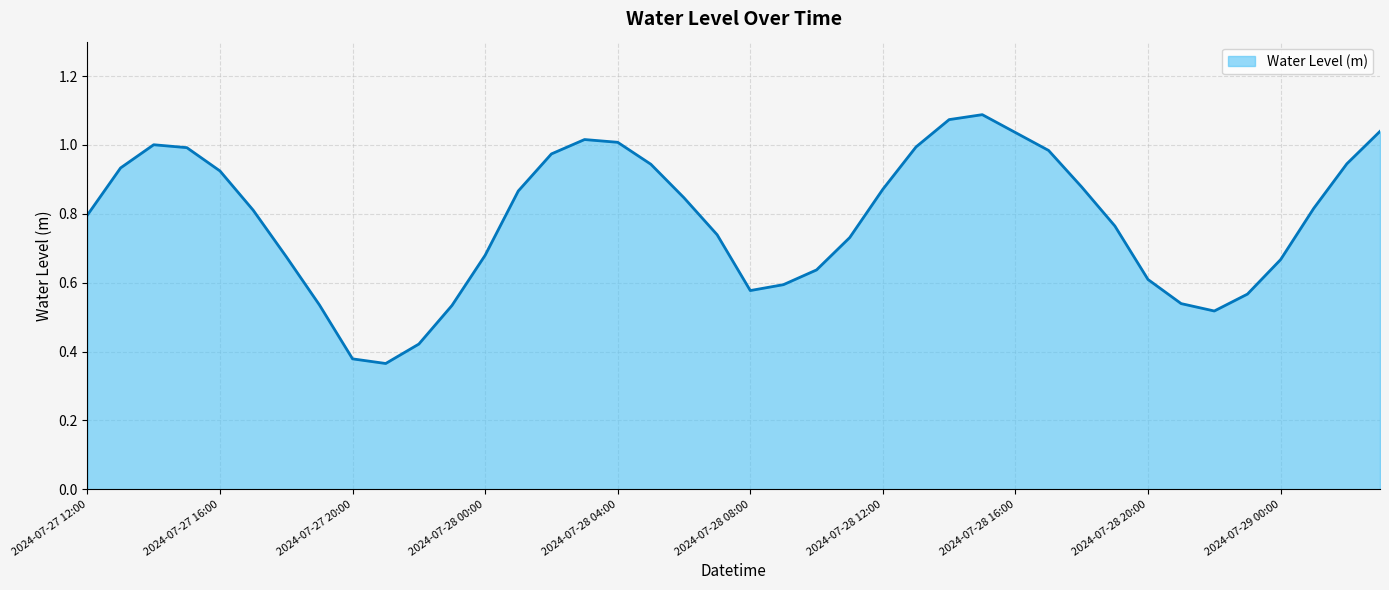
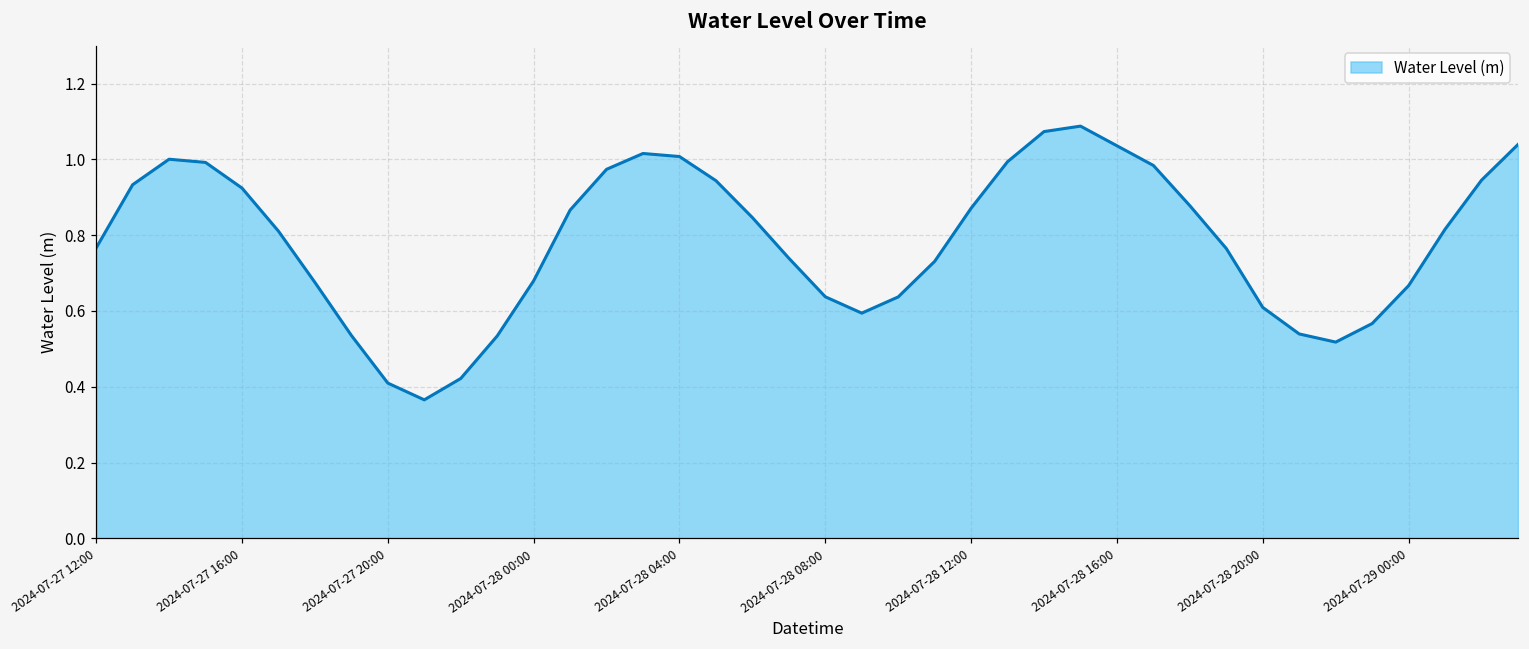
  {
-   "2024-07-27 12:00": 0.80,
+   "2024-07-27 12:00": 0.77,
    "2024-07-27 16:00": 0.92,
-   "2024-07-27 20:00": 0.38,
+   "2024-07-27 20:00": 0.41,
    "2024-07-28 00:00": 0.68,
    "2024-07-28 04:00": 1.01,
-   "2024-07-28 08:00": 0.58,
+   "2024-07-28 08:00": 0.64,
    "2024-07-28 12:00": 0.87,
    "2024-07-28 16:00": 1.04,
    "2024-07-28 20:00": 0.61,
    "2024-07-29 00:00": 0.67
  }
